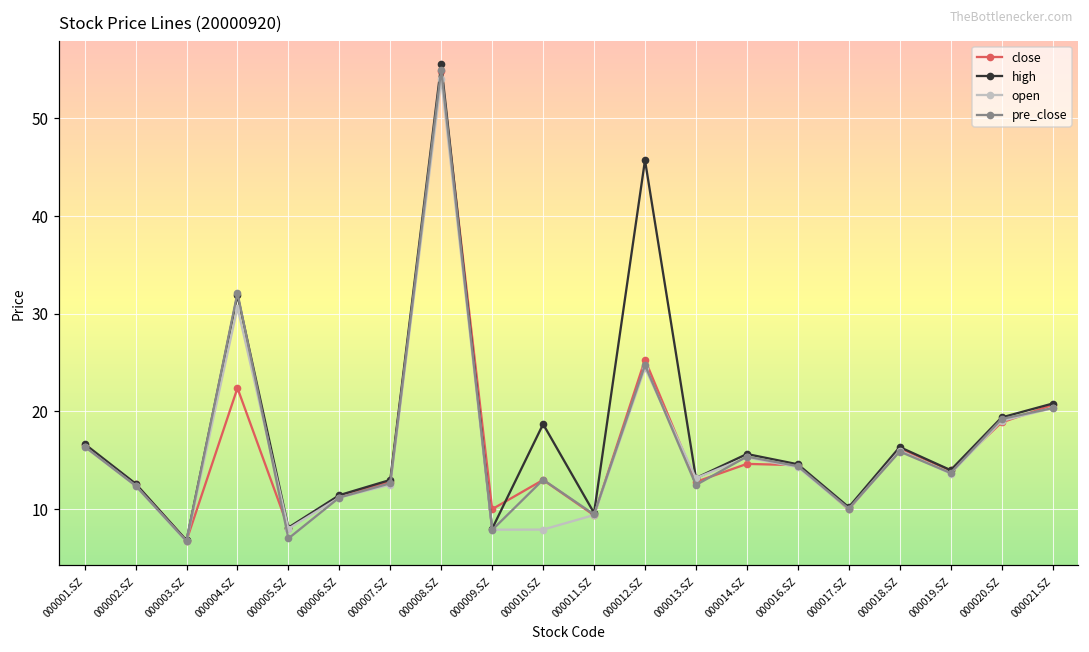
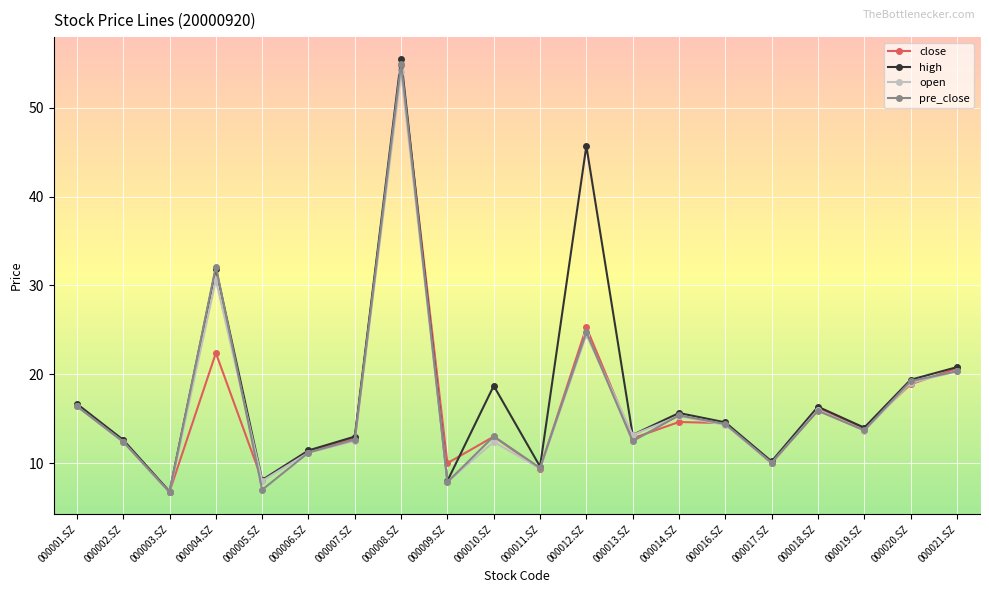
  {
    "close": {
      "000004.SZ": 22,
      "000009.SZ": 10,
      "000012.SZ": 25,
      "000013.SZ": 13,
      "000014.SZ": 15
    },
    "high": {
      "000008.SZ": 56,
      "000010.SZ": 19,
      "000012.SZ": 46
    },
    "open": {
      "000004.SZ": 31,
      "000008.SZ": 54,
-     "000010.SZ": 8,
+     "000010.SZ": 12,
      "000012.SZ": 24
    },
    "pre_close": {
      "000005.SZ": 7,
      "000012.SZ": 25,
      "000013.SZ": 12
    }
  }
